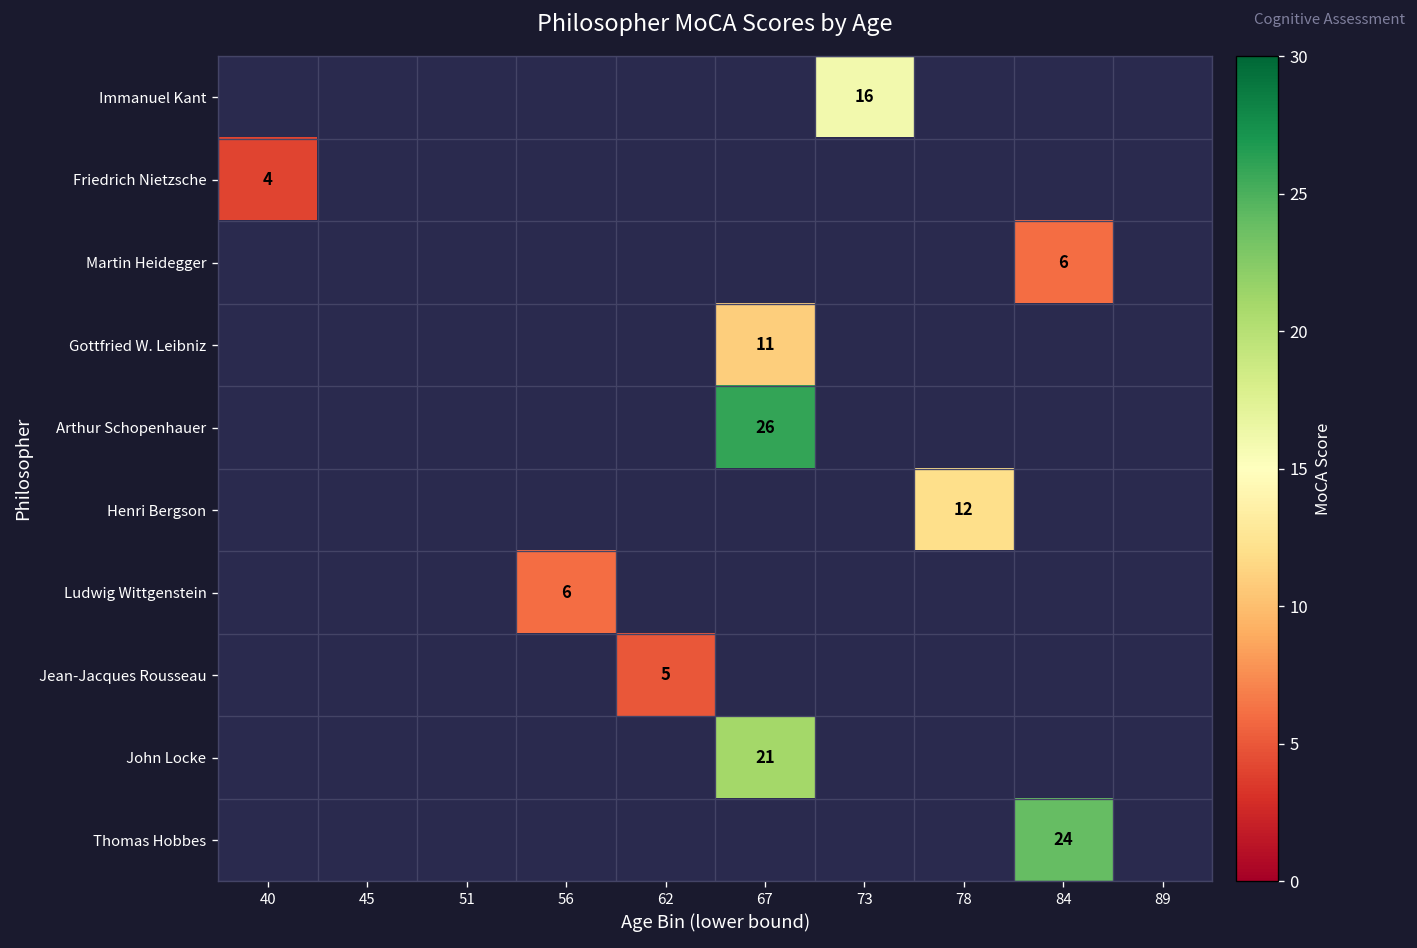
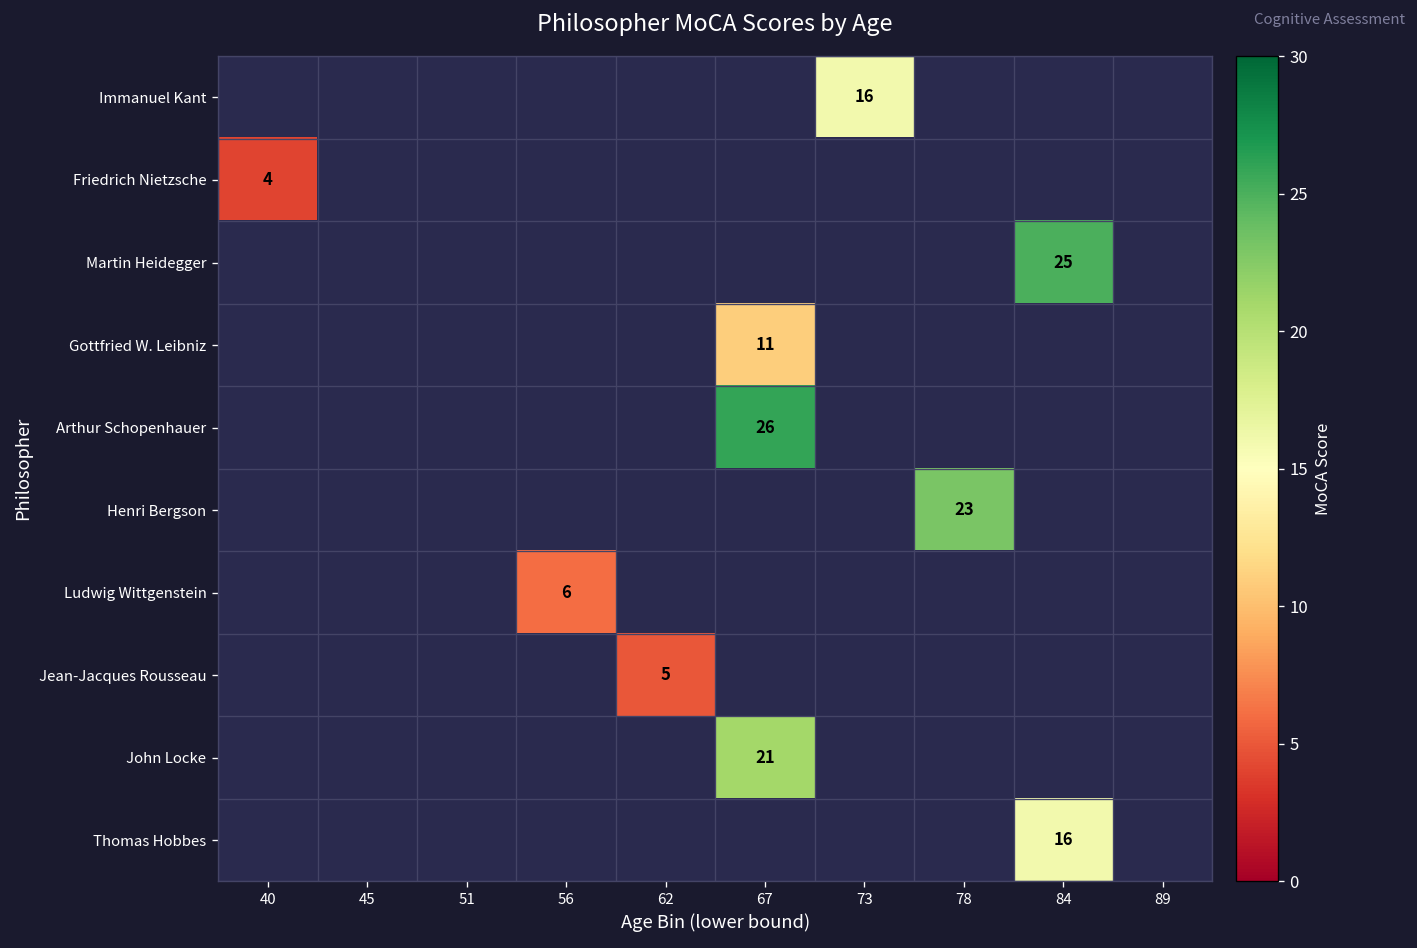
  {
    "Immanuel Kant": {
      "73": 16
    },
    "Friedrich Nietzsche": {
      "40": 4
    },
    "Martin Heidegger": {
-     "84": 6
+     "84": 25
    },
    "Gottfried W. Leibniz": {
      "67": 11
    },
    "Arthur Schopenhauer": {
      "67": 26
    },
    "Henri Bergson": {
-     "78": 12
+     "78": 23
    },
    "Ludwig Wittgenstein": {
      "56": 6
    },
    "Jean-Jacques Rousseau": {
      "62": 5
    },
    "John Locke": {
      "67": 21
    },
    "Thomas Hobbes": {
-     "84": 24
+     "84": 16
    }
  }
